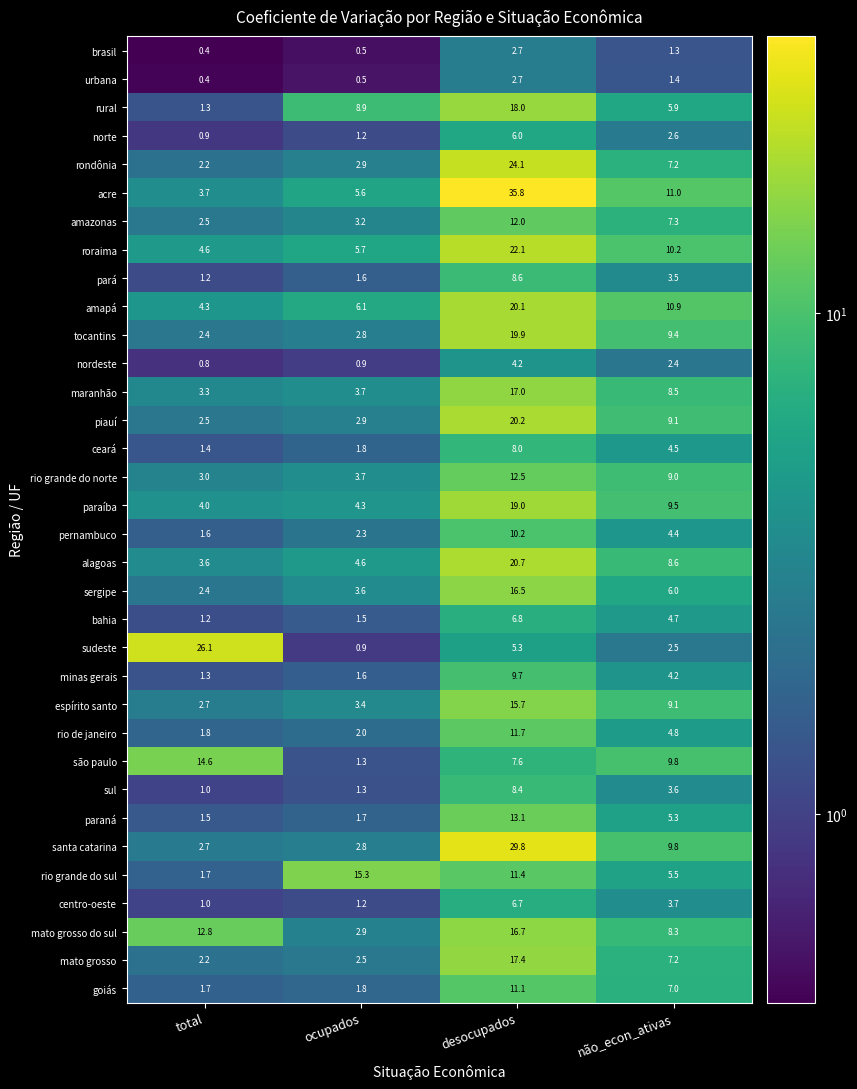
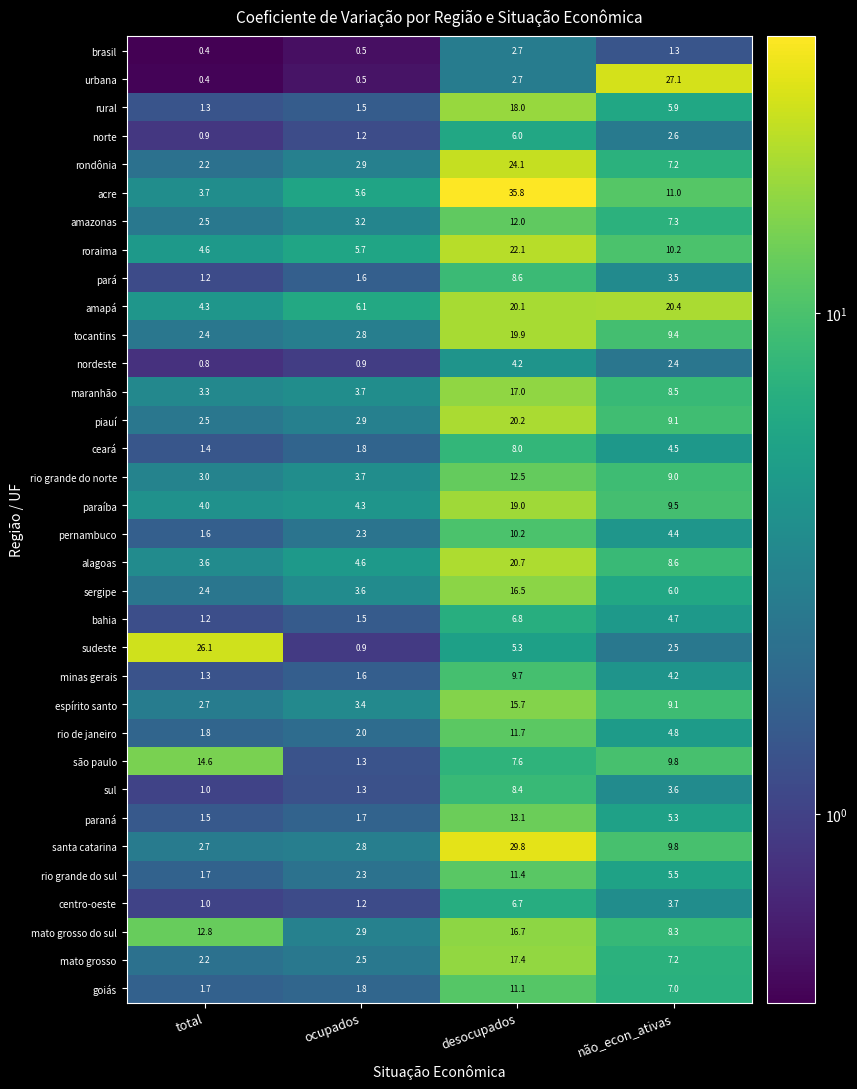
  {
    "brasil": {
      "total": 0.4,
      "ocupados": 0.5,
      "desocupados": 2.7,
      "não_econ_ativas": 1.3
    },
    "urbana": {
      "total": 0.4,
      "ocupados": 0.5,
      "desocupados": 2.7,
-     "não_econ_ativas": 1.4
+     "não_econ_ativas": 27.1
    },
    "rural": {
      "total": 1.3,
-     "ocupados": 8.9,
+     "ocupados": 1.5,
      "desocupados": 18.0,
      "não_econ_ativas": 5.9
    },
    "norte": {
      "total": 0.9,
      "ocupados": 1.2,
      "desocupados": 6.0,
      "não_econ_ativas": 2.6
    },
    "rondônia": {
      "total": 2.2,
      "ocupados": 2.9,
      "desocupados": 24.1,
      "não_econ_ativas": 7.2
    },
    "acre": {
      "total": 3.7,
      "ocupados": 5.6,
      "desocupados": 35.8,
      "não_econ_ativas": 11.0
    },
    "amazonas": {
      "total": 2.5,
      "ocupados": 3.2,
      "desocupados": 12.0,
      "não_econ_ativas": 7.3
    },
    "roraima": {
      "total": 4.6,
      "ocupados": 5.7,
      "desocupados": 22.1,
      "não_econ_ativas": 10.2
    },
    "pará": {
      "total": 1.2,
      "ocupados": 1.6,
      "desocupados": 8.6,
      "não_econ_ativas": 3.5
    },
    "amapá": {
      "total": 4.3,
      "ocupados": 6.1,
      "desocupados": 20.1,
-     "não_econ_ativas": 10.9
+     "não_econ_ativas": 20.4
    },
    "tocantins": {
      "total": 2.4,
      "ocupados": 2.8,
      "desocupados": 19.9,
      "não_econ_ativas": 9.4
    },
    "nordeste": {
      "total": 0.8,
      "ocupados": 0.9,
      "desocupados": 4.2,
      "não_econ_ativas": 2.4
    },
    "maranhão": {
      "total": 3.3,
      "ocupados": 3.7,
      "desocupados": 17.0,
      "não_econ_ativas": 8.5
    },
    "piauí": {
      "total": 2.5,
      "ocupados": 2.9,
      "desocupados": 20.2,
      "não_econ_ativas": 9.1
    },
    "ceará": {
      "total": 1.4,
      "ocupados": 1.8,
      "desocupados": 8.0,
      "não_econ_ativas": 4.5
    },
    "rio grande do norte": {
      "total": 3.0,
      "ocupados": 3.7,
      "desocupados": 12.5,
      "não_econ_ativas": 9.0
    },
    "paraíba": {
      "total": 4.0,
      "ocupados": 4.3,
      "desocupados": 19.0,
      "não_econ_ativas": 9.5
    },
    "pernambuco": {
      "total": 1.6,
      "ocupados": 2.3,
      "desocupados": 10.2,
      "não_econ_ativas": 4.4
    },
    "alagoas": {
      "total": 3.6,
      "ocupados": 4.6,
      "desocupados": 20.7,
      "não_econ_ativas": 8.6
    },
    "sergipe": {
      "total": 2.4,
      "ocupados": 3.6,
      "desocupados": 16.5,
      "não_econ_ativas": 6.0
    },
    "bahia": {
      "total": 1.2,
      "ocupados": 1.5,
      "desocupados": 6.8,
      "não_econ_ativas": 4.7
    },
    "sudeste": {
      "total": 26.1,
      "ocupados": 0.9,
      "desocupados": 5.3,
      "não_econ_ativas": 2.5
    },
    "minas gerais": {
      "total": 1.3,
      "ocupados": 1.6,
      "desocupados": 9.7,
      "não_econ_ativas": 4.2
    },
    "espírito santo": {
      "total": 2.7,
      "ocupados": 3.4,
      "desocupados": 15.7,
      "não_econ_ativas": 9.1
    },
    "rio de janeiro": {
      "total": 1.8,
      "ocupados": 2.0,
      "desocupados": 11.7,
      "não_econ_ativas": 4.8
    },
    "são paulo": {
      "total": 14.6,
      "ocupados": 1.3,
      "desocupados": 7.6,
      "não_econ_ativas": 9.8
    },
    "sul": {
      "total": 1.0,
      "ocupados": 1.3,
      "desocupados": 8.4,
      "não_econ_ativas": 3.6
    },
    "paraná": {
      "total": 1.5,
      "ocupados": 1.7,
      "desocupados": 13.1,
      "não_econ_ativas": 5.3
    },
    "santa catarina": {
      "total": 2.7,
      "ocupados": 2.8,
      "desocupados": 29.8,
      "não_econ_ativas": 9.8
    },
    "rio grande do sul": {
      "total": 1.7,
-     "ocupados": 15.3,
+     "ocupados": 2.3,
      "desocupados": 11.4,
      "não_econ_ativas": 5.5
    },
    "centro-oeste": {
      "total": 1.0,
      "ocupados": 1.2,
      "desocupados": 6.7,
      "não_econ_ativas": 3.7
    },
    "mato grosso do sul": {
      "total": 12.8,
      "ocupados": 2.9,
      "desocupados": 16.7,
      "não_econ_ativas": 8.3
    },
    "mato grosso": {
      "total": 2.2,
      "ocupados": 2.5,
      "desocupados": 17.4,
      "não_econ_ativas": 7.2
    },
    "goiás": {
      "total": 1.7,
      "ocupados": 1.8,
      "desocupados": 11.1,
      "não_econ_ativas": 7.0
    }
  }
